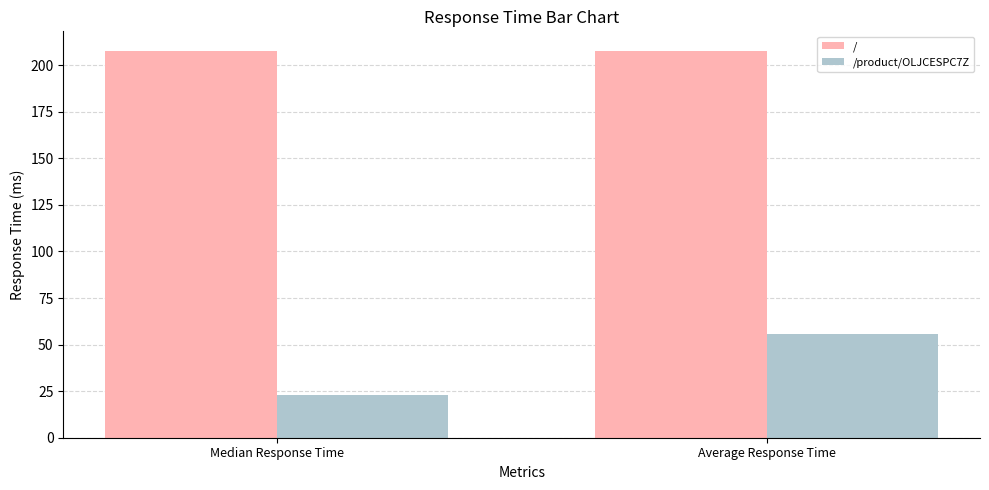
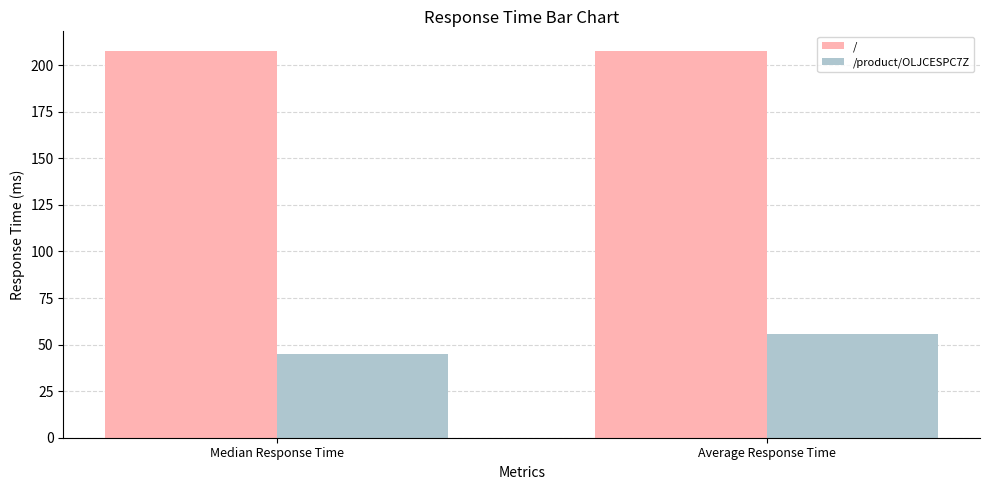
  {
    "/": {
      "Median Response Time": 208,
      "Average Response Time": 208
    },
    "/product/OLJCESPC7Z": {
-     "Median Response Time": 23,
+     "Median Response Time": 45,
      "Average Response Time": 56
    }
  }
